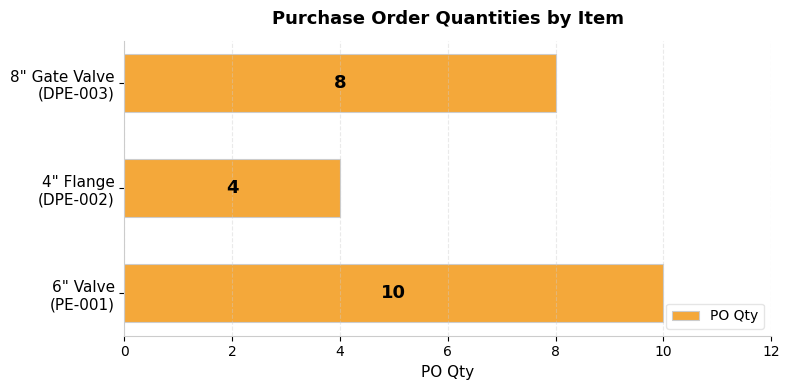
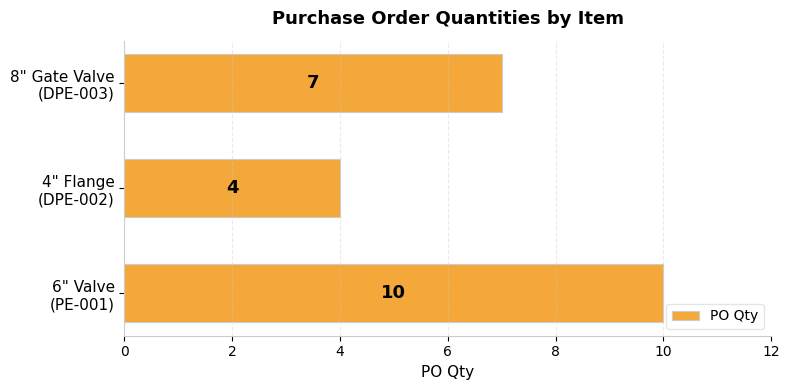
  {
-   "8\" Gate Valve (DPE-003)": 8,
+   "8\" Gate Valve (DPE-003)": 7,
    "4\" Flange (DPE-002)": 4,
    "6\" Valve (PE-001)": 10
  }
